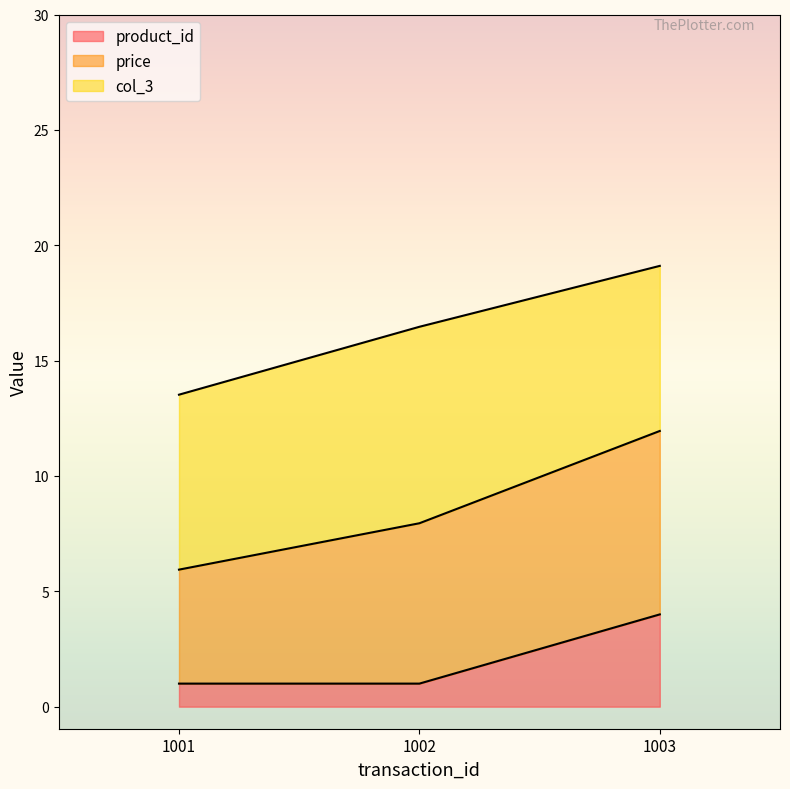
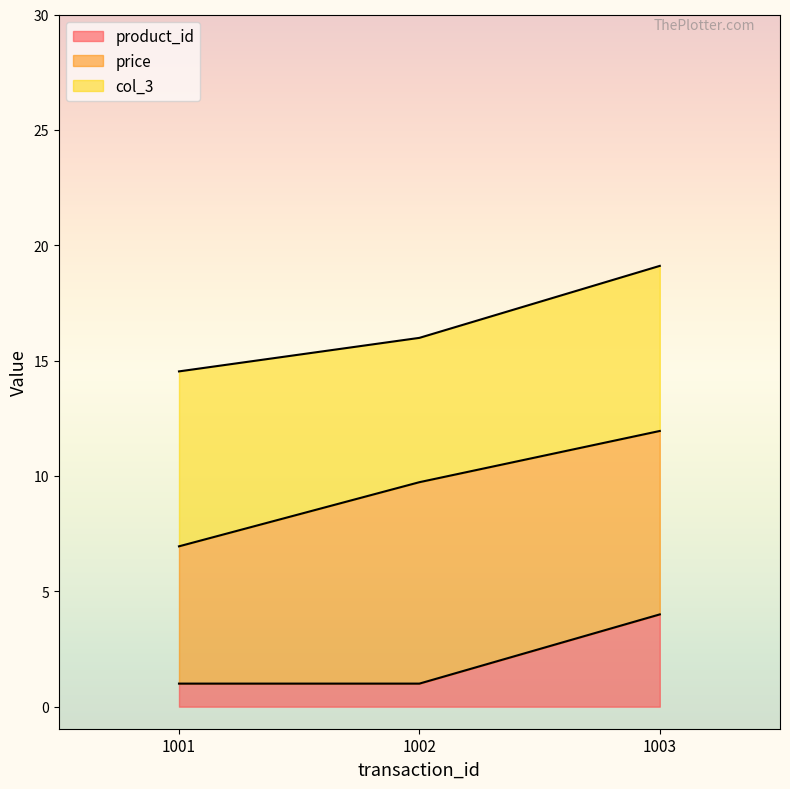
  {
    "product_id": {
      "1001": 1.0,
      "1002": 1.0,
      "1003": 4.0
    },
    "price": {
-     "1001": 4.9,
-     "1002": 7.0,
+     "1001": 6.0,
+     "1002": 8.7,
      "1003": 7.9
    },
    "col_3": {
      "1001": 7.6,
-     "1002": 8.5,
+     "1002": 6.3,
      "1003": 7.2
    }
  }
